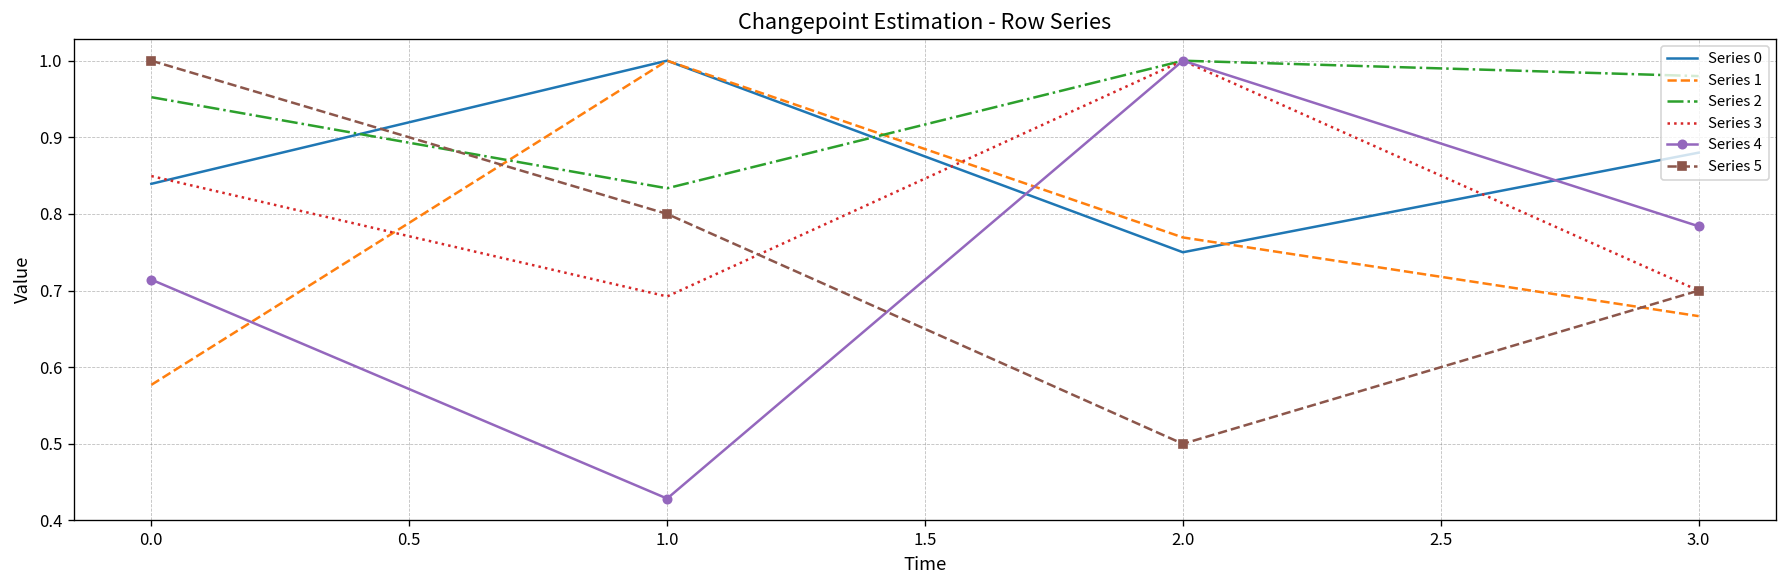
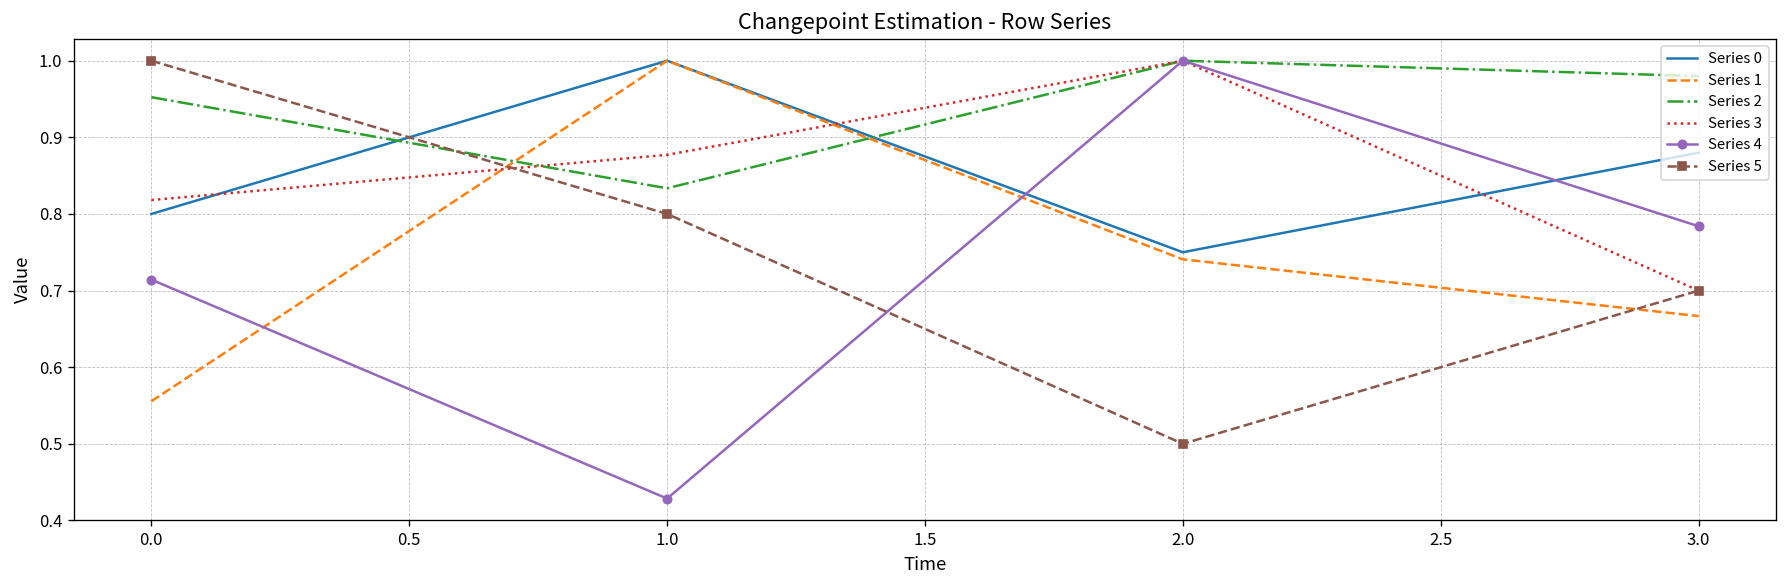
  {
    "Series 0": {
-     "0.0": 0.84,
+     "0.0": 0.80,
      "2.0": 0.75
    },
    "Series 1": {
-     "0.0": 0.58,
-     "2.0": 0.77,
+     "0.0": 0.56,
+     "2.0": 0.74,
      "3.0": 0.67
    },
    "Series 2": {
      "0.0": 0.95,
      "1.0": 0.83
    },
    "Series 3": {
-     "0.0": 0.85,
-     "1.0": 0.69
+     "0.0": 0.82,
+     "1.0": 0.88
    },
    "Series 4": {
      "0.0": 0.71,
      "1.0": 0.43,
      "3.0": 0.78
    },
    "Series 5": {
      "0.0": 1.00,
      "1.0": 0.80,
      "2.0": 0.50
    }
  }
